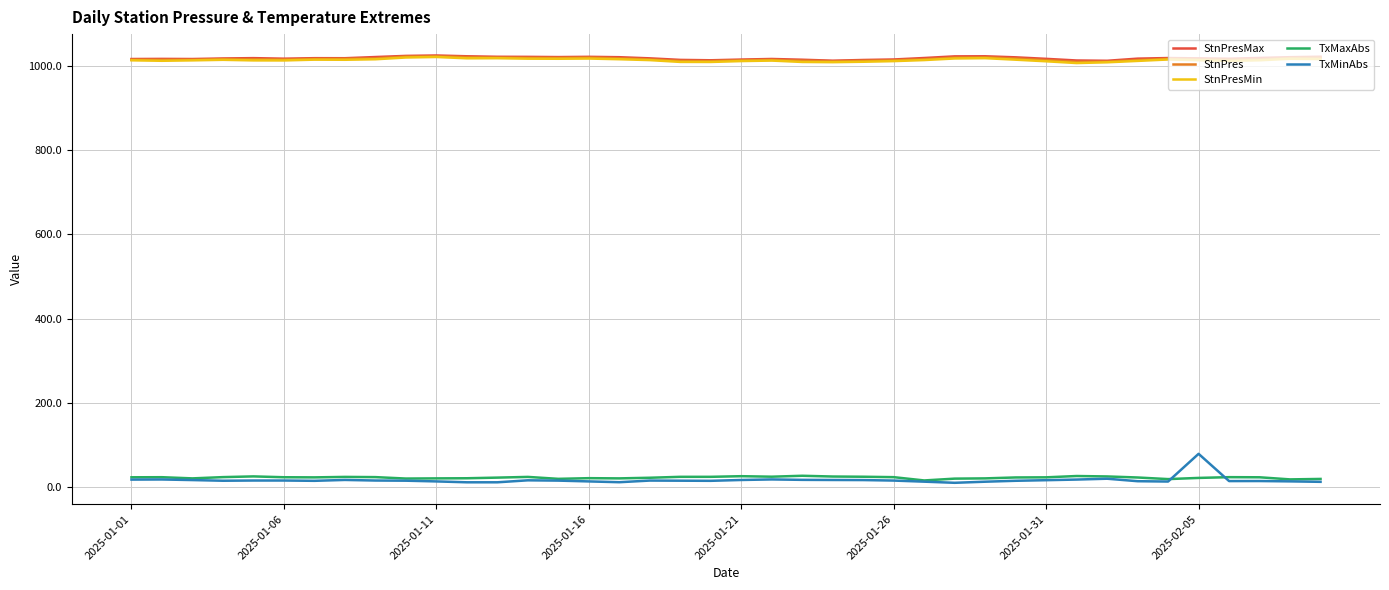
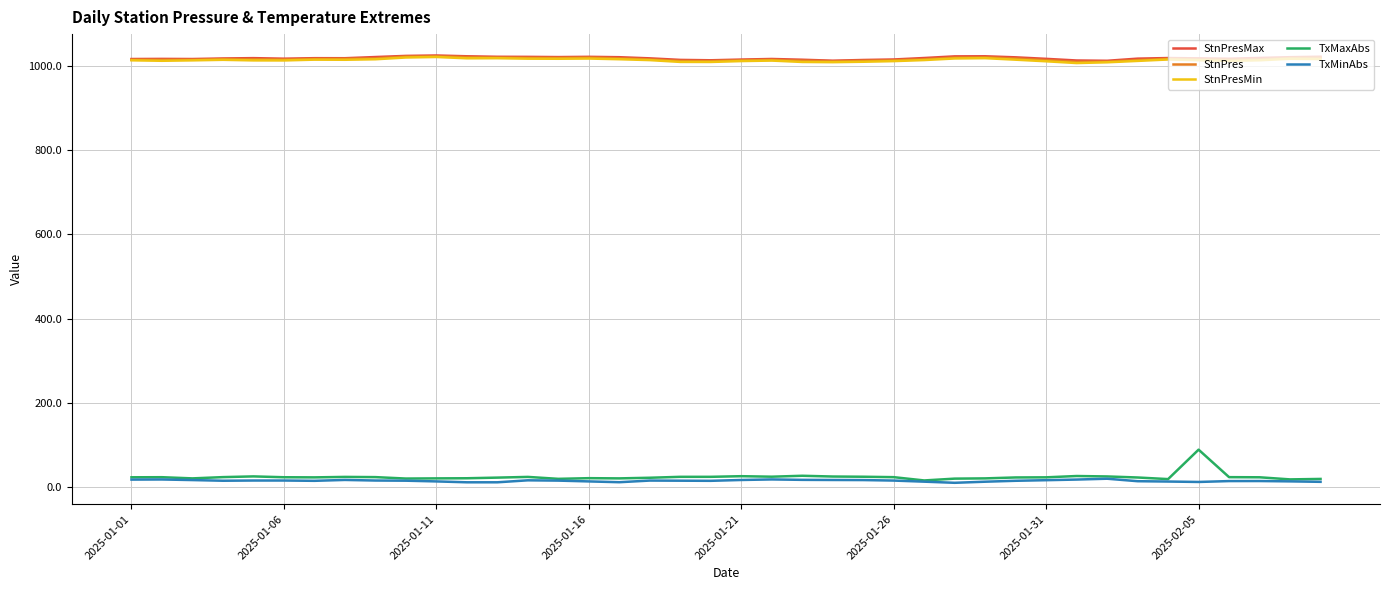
  {
    "TxMaxAbs": {
      "2025-01-06": 20,
      "2025-01-11": 20,
      "2025-01-16": 20,
      "2025-01-21": 30,
      "2025-01-26": 20,
      "2025-01-31": 20,
-     "2025-02-05": 20
+     "2025-02-05": 90
    },
    "TxMinAbs": {
      "2025-01-06": 20,
      "2025-01-11": 10,
      "2025-01-16": 10,
      "2025-01-21": 20,
      "2025-01-26": 20,
      "2025-01-31": 20,
-     "2025-02-05": 80
+     "2025-02-05": 10
    }
  }
